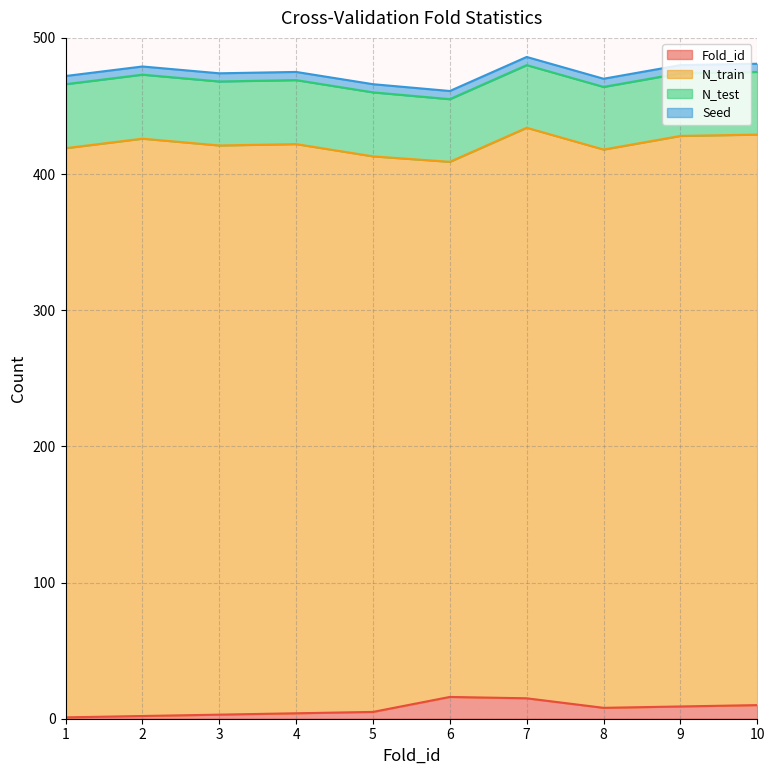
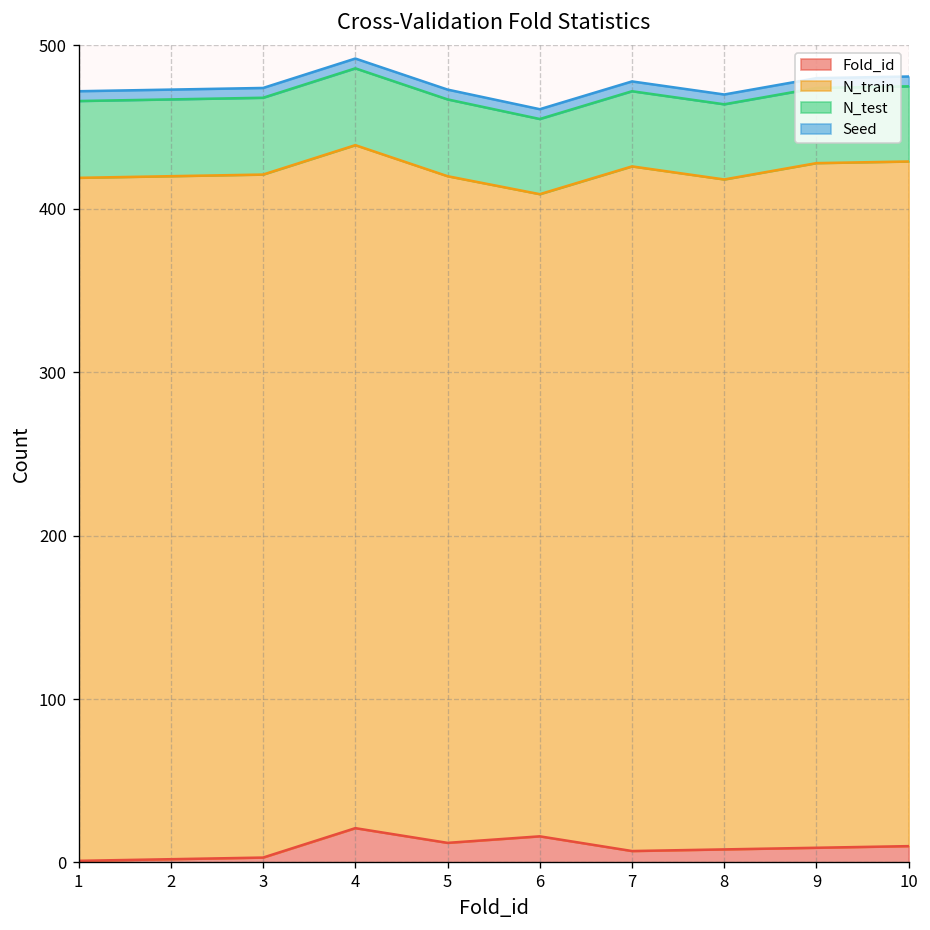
  {
    "Fold_id": {
      "1": 1,
      "2": 2,
      "3": 3,
-     "4": 4,
-     "5": 5,
+     "4": 21,
+     "5": 12,
      "6": 16,
-     "7": 15,
+     "7": 7,
      "8": 8,
      "9": 9,
      "10": 10
    },
    "N_train": {
      "1": 418,
-     "2": 424,
+     "2": 418,
      "3": 418,
      "4": 418,
      "5": 408,
      "6": 393,
      "7": 419,
      "8": 410,
      "9": 419,
      "10": 419
    },
    "N_test": {
      "1": 47,
      "2": 47,
      "3": 47,
      "4": 47,
      "5": 47,
      "6": 46,
      "7": 46,
      "8": 46,
      "10": 46
    },
    "Seed": {
      "1": 6,
      "2": 6,
      "3": 6,
      "4": 6,
      "5": 6,
      "6": 6,
      "7": 6,
      "8": 6,
      "10": 6
    }
  }
